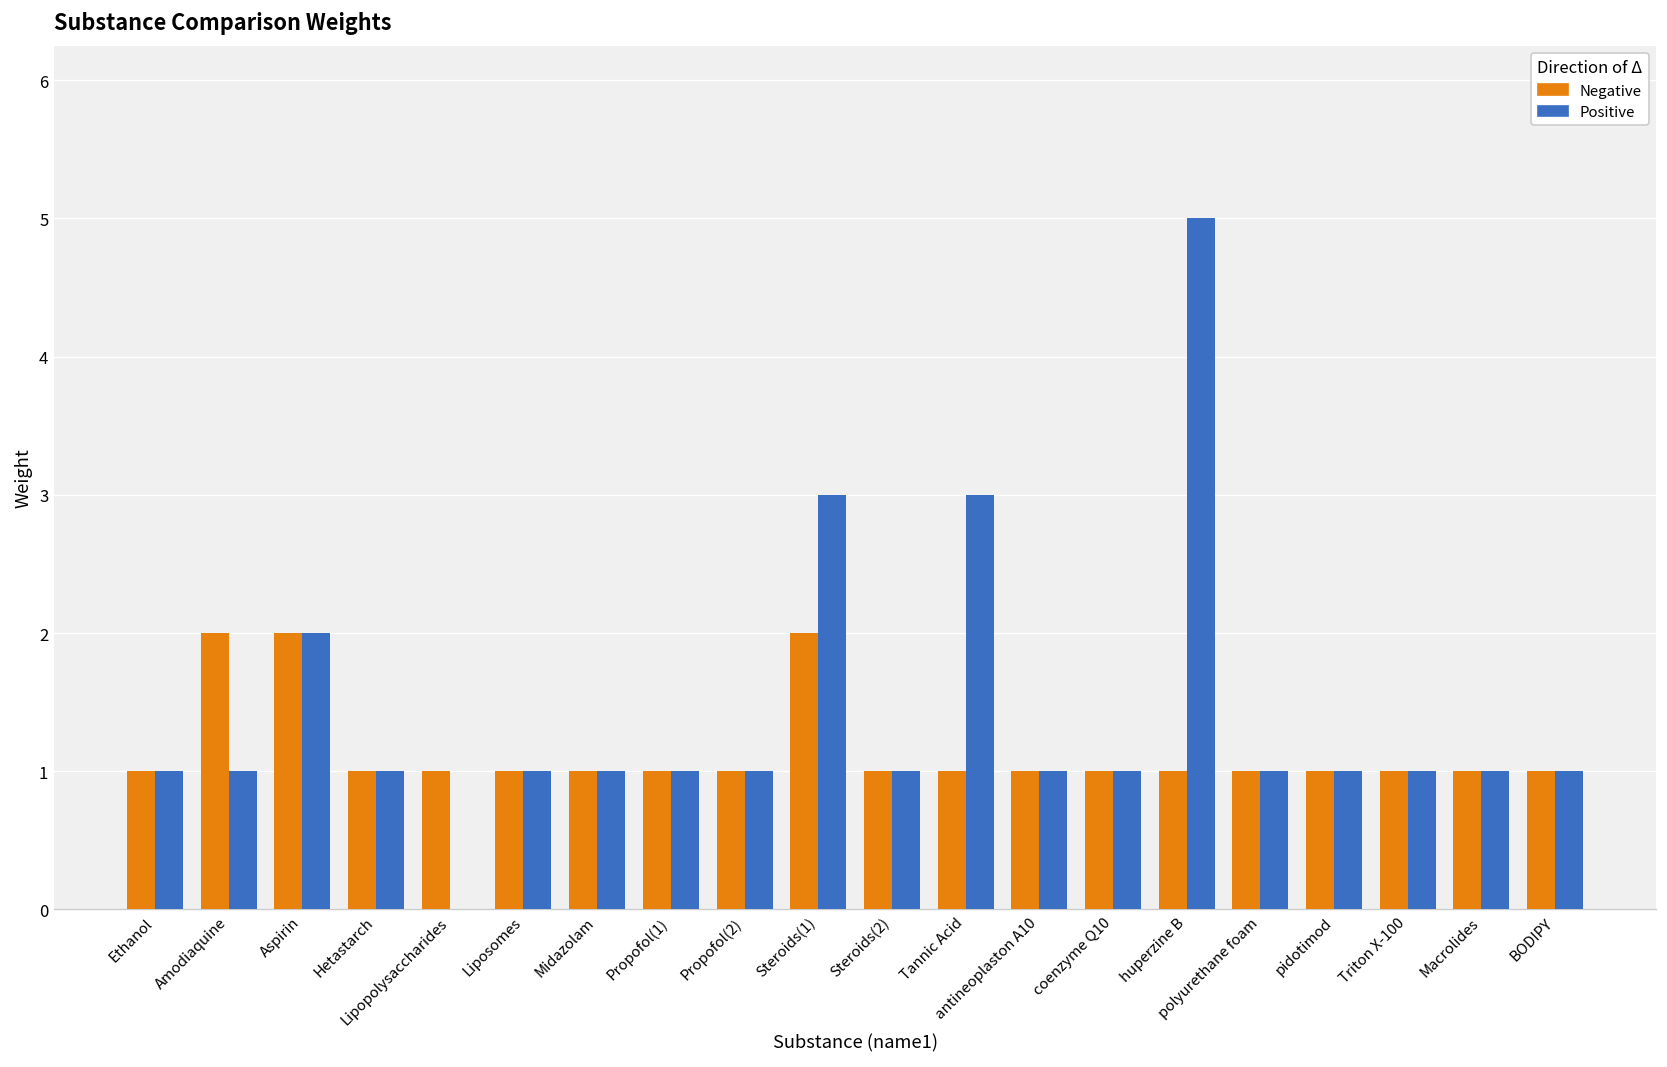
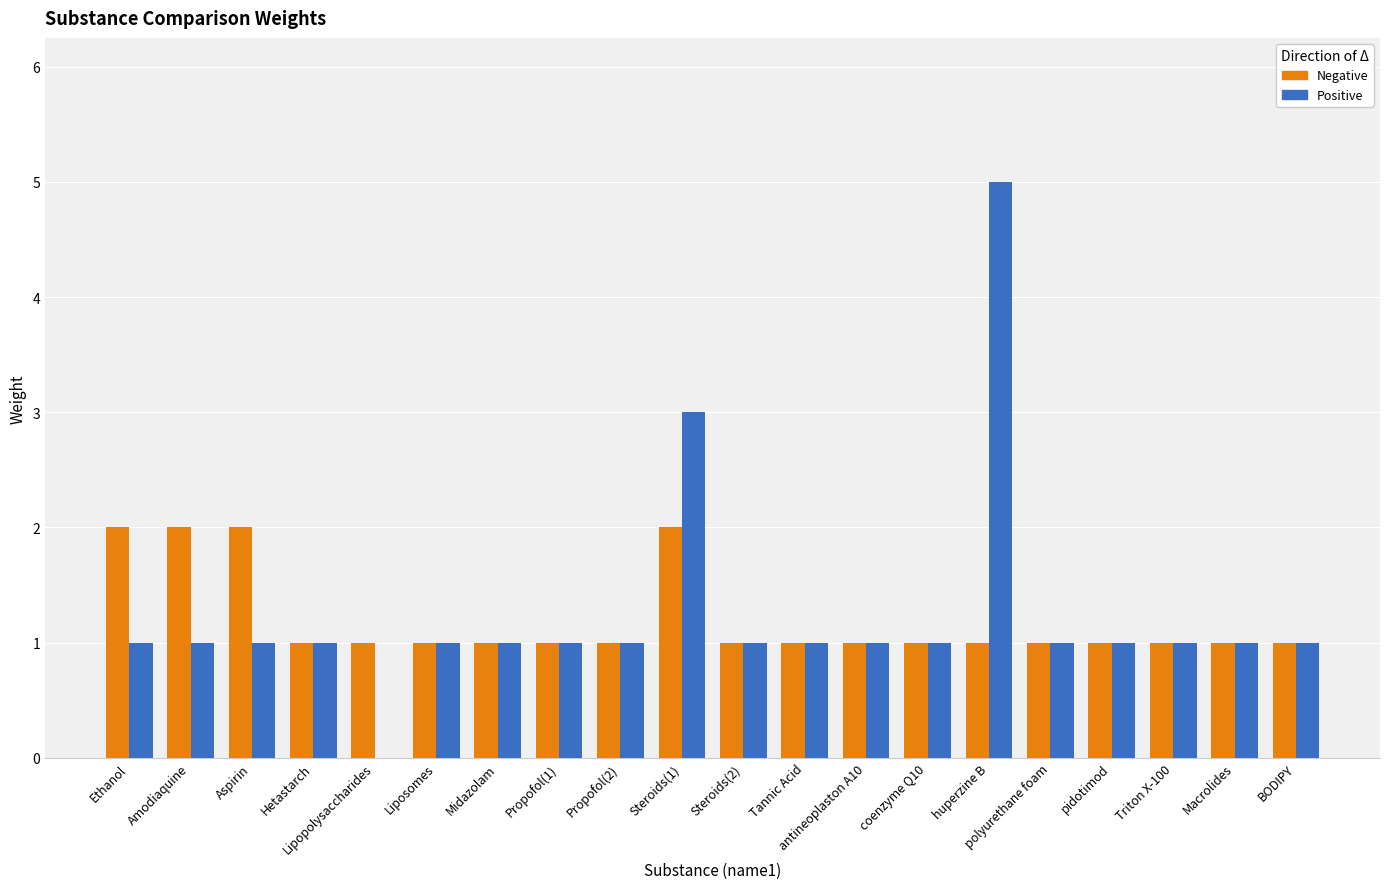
  {
    "Negative": {
-     "Ethanol": 1,
+     "Ethanol": 2,
      "Amodiaquine": 2,
      "Aspirin": 2,
      "Hetastarch": 1,
      "Lipopolysaccharides": 1,
      "Liposomes": 1,
      "Midazolam": 1,
      "Propofol(1)": 1,
      "Propofol(2)": 1,
      "Steroids(1)": 2,
      "Steroids(2)": 1,
      "Tannic Acid": 1,
      "antineoplaston A10": 1,
      "coenzyme Q10": 1,
      "huperzine B": 1,
      "polyurethane foam": 1,
      "pidotimod": 1,
      "Triton X-100": 1,
      "Macrolides": 1,
      "BODIPY": 1
    },
    "Positive": {
      "Ethanol": 1,
      "Amodiaquine": 1,
-     "Aspirin": 2,
+     "Aspirin": 1,
      "Hetastarch": 1,
      "Lipopolysaccharides": 0,
      "Liposomes": 1,
      "Midazolam": 1,
      "Propofol(1)": 1,
      "Propofol(2)": 1,
      "Steroids(1)": 3,
      "Steroids(2)": 1,
-     "Tannic Acid": 3,
+     "Tannic Acid": 1,
      "antineoplaston A10": 1,
      "coenzyme Q10": 1,
      "huperzine B": 5,
      "polyurethane foam": 1,
      "pidotimod": 1,
      "Triton X-100": 1,
      "Macrolides": 1,
      "BODIPY": 1
    }
  }
